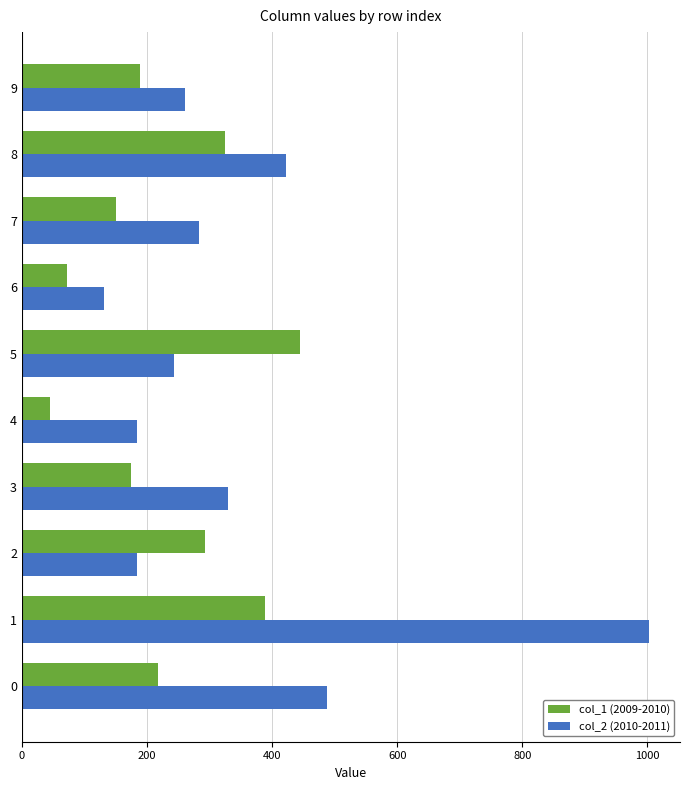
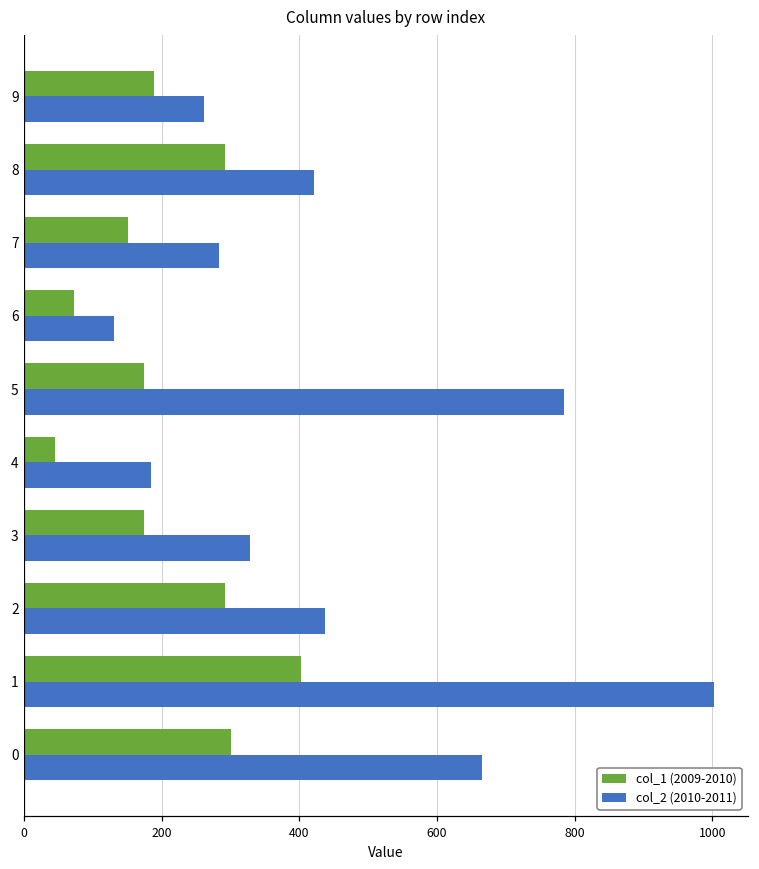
  {
    "col_1 (2009-2010)": {
      "9": 190,
-     "8": 330,
+     "8": 290,
      "7": 150,
      "6": 70,
-     "5": 450,
+     "5": 170,
      "4": 50,
      "3": 180,
      "2": 290,
-     "1": 390,
-     "0": 220
+     "1": 400,
+     "0": 300
    },
    "col_2 (2010-2011)": {
      "9": 260,
      "8": 420,
      "7": 280,
      "6": 130,
-     "5": 240,
+     "5": 780,
      "4": 180,
      "3": 330,
-     "2": 180,
+     "2": 440,
      "1": 1000,
-     "0": 490
+     "0": 670
    }
  }
